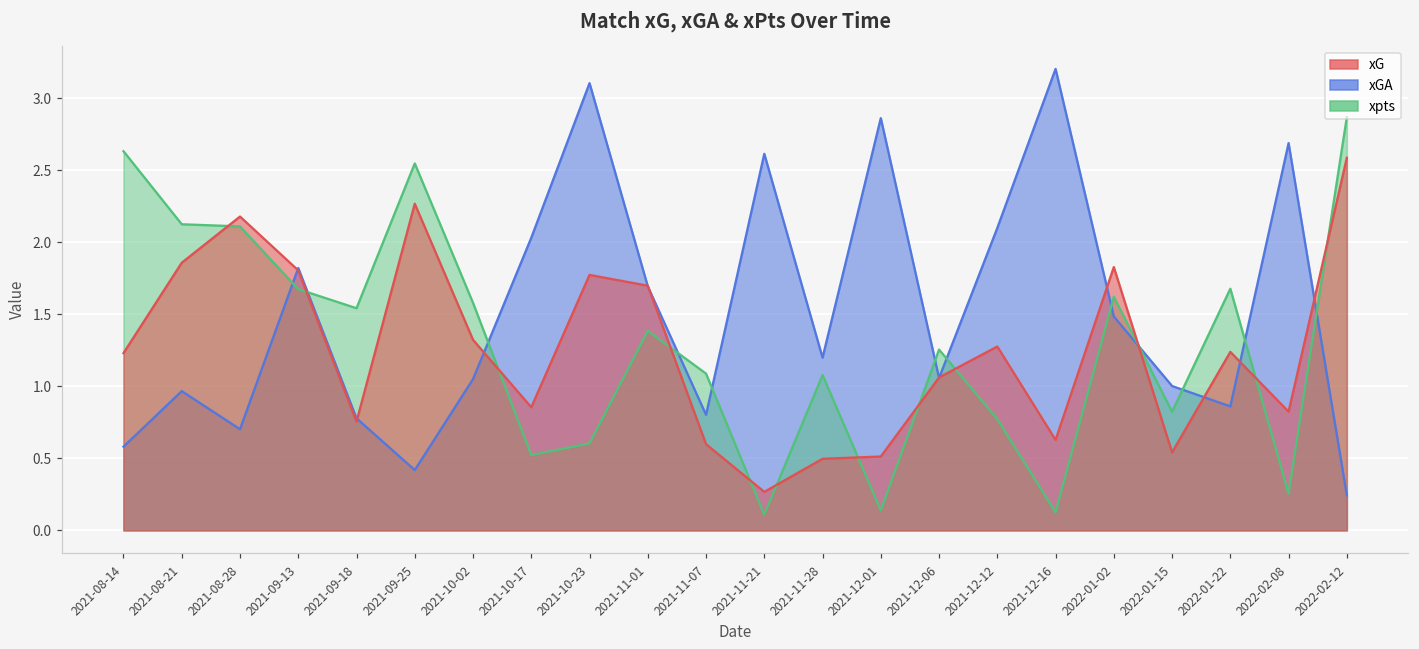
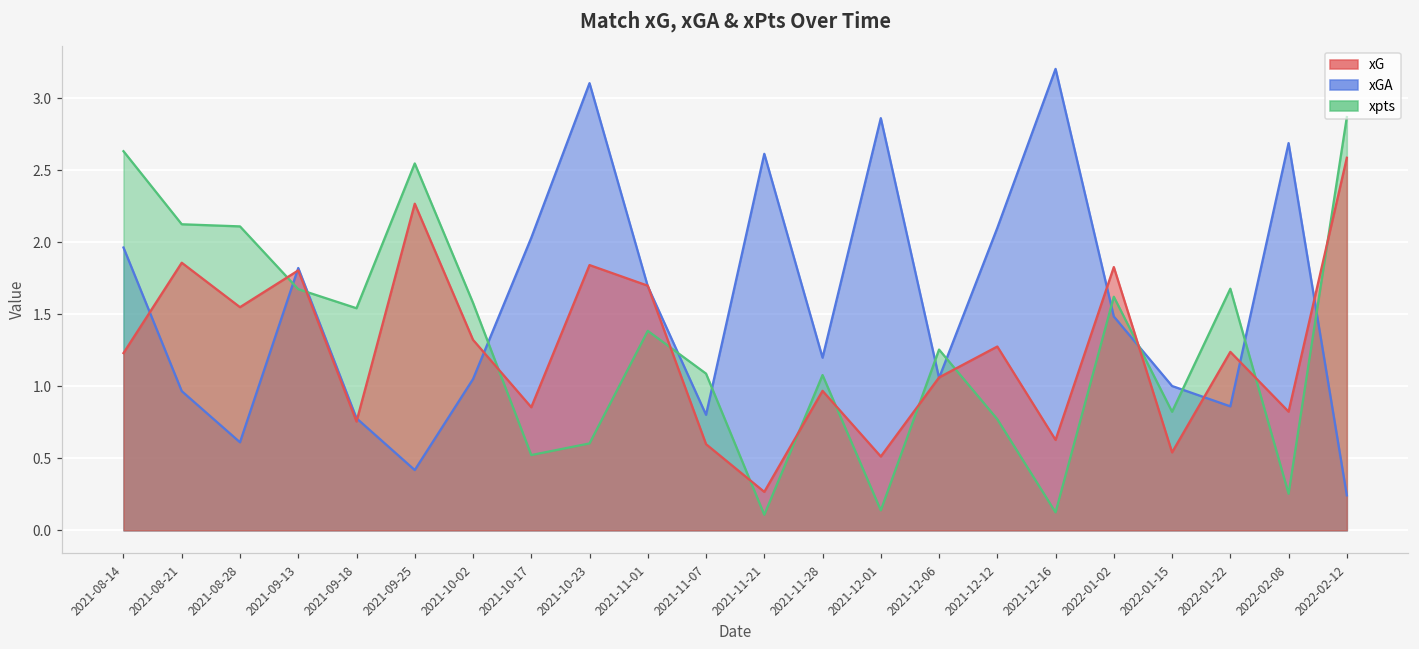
  {
    "xGA": {
-     "2021-08-14": 0.58,
+     "2021-08-14": 1.96,
      "2021-08-21": 0.97,
-     "2021-08-28": 0.70,
+     "2021-08-28": 0.61,
      "2021-09-18": 0.78,
      "2021-09-25": 0.42,
      "2021-10-02": 1.05,
      "2021-10-17": 2.03,
      "2021-10-23": 3.10,
      "2021-11-07": 0.80,
      "2021-11-21": 2.61,
      "2021-11-28": 1.20,
      "2021-12-01": 2.86,
      "2021-12-12": 2.10,
      "2021-12-16": 3.20,
      "2022-01-02": 1.48,
      "2022-01-15": 1.00,
      "2022-01-22": 0.86,
      "2022-02-08": 2.69,
      "2022-02-12": 0.24
    },
    "xpts": {
      "2021-08-14": 2.63,
      "2021-08-21": 2.12,
      "2021-08-28": 2.11,
      "2021-09-13": 1.67,
      "2021-09-18": 1.54,
      "2021-09-25": 2.55,
      "2021-10-02": 1.58,
      "2021-10-17": 0.52,
      "2021-10-23": 0.60,
      "2021-11-01": 1.38,
      "2021-11-07": 1.09,
      "2021-11-21": 0.11,
      "2021-11-28": 1.08,
      "2021-12-01": 0.14,
      "2021-12-06": 1.25,
      "2021-12-12": 0.77,
      "2021-12-16": 0.12,
      "2022-01-02": 1.62,
      "2022-01-15": 0.82,
      "2022-01-22": 1.68,
      "2022-02-08": 0.25
    },
    "xG": {
      "2021-08-14": 1.23,
      "2021-08-21": 1.86,
-     "2021-08-28": 2.18,
+     "2021-08-28": 1.55,
      "2021-09-18": 0.76,
      "2021-09-25": 2.27,
      "2021-10-02": 1.32,
      "2021-10-17": 0.85,
-     "2021-10-23": 1.77,
+     "2021-10-23": 1.84,
      "2021-11-07": 0.60,
      "2021-11-21": 0.27,
-     "2021-11-28": 0.50,
+     "2021-11-28": 0.97,
      "2021-12-01": 0.51,
      "2021-12-12": 1.28,
      "2021-12-16": 0.63,
      "2022-01-02": 1.83,
      "2022-01-15": 0.54,
      "2022-01-22": 1.24,
      "2022-02-08": 0.82,
      "2022-02-12": 2.59
    }
  }
